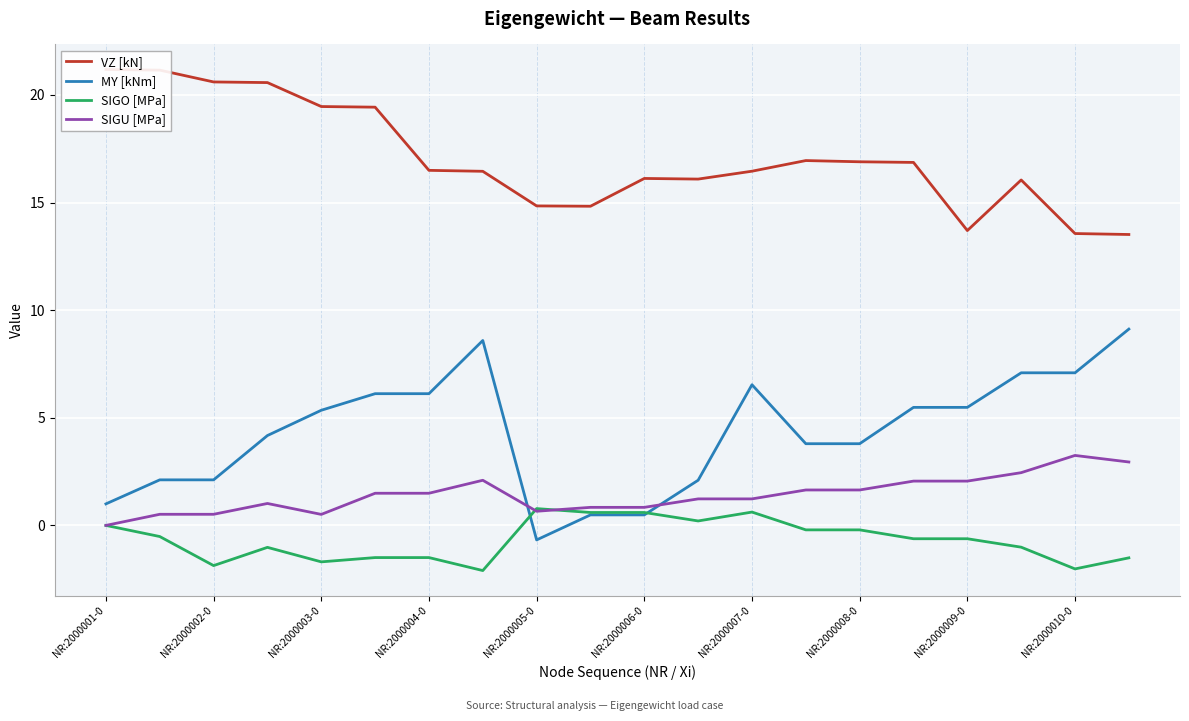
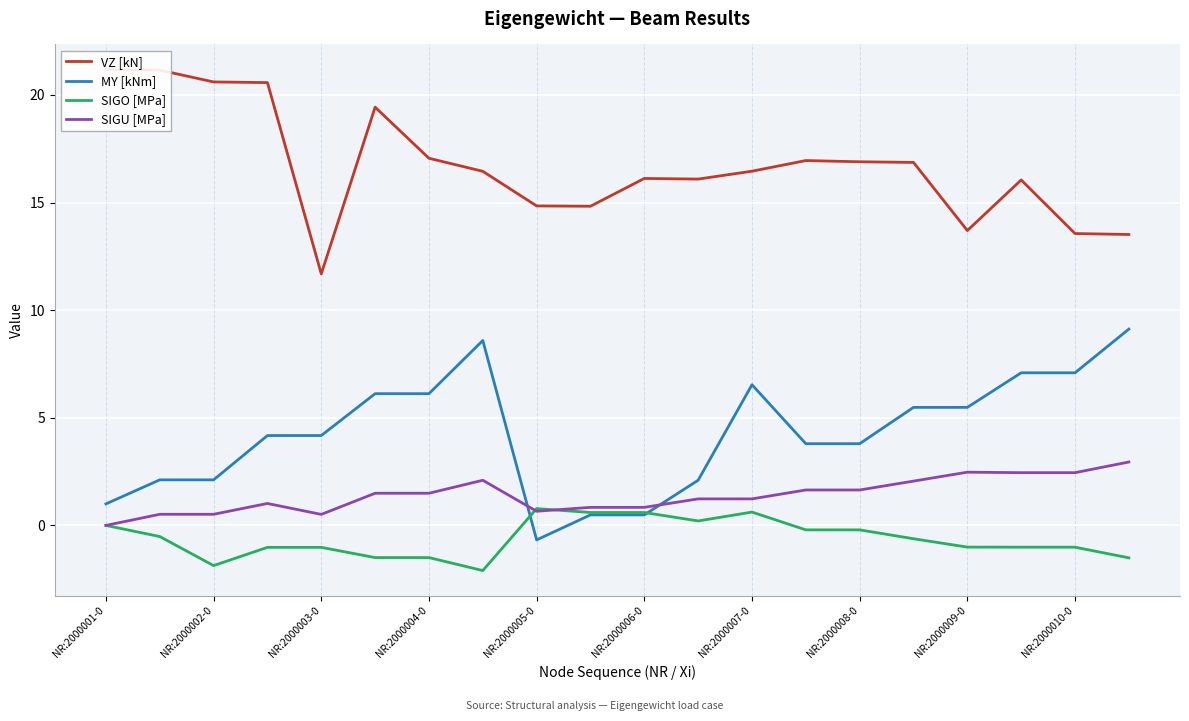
  {
    "VZ [kN]": {
      "NR:2000002-0": 20.6,
-     "NR:2000003-0": 19.5,
-     "NR:2000004-0": 16.5,
+     "NR:2000003-0": 11.7,
+     "NR:2000004-0": 17.1,
      "NR:2000005-0": 14.8,
      "NR:2000006-0": 16.1,
      "NR:2000007-0": 16.5,
      "NR:2000008-0": 16.9,
      "NR:2000009-0": 13.7,
      "NR:2000010-0": 13.6
    },
    "MY [kNm]": {
      "NR:2000001-0": 1.0,
      "NR:2000002-0": 2.1,
-     "NR:2000003-0": 5.3,
+     "NR:2000003-0": 4.2,
      "NR:2000004-0": 6.1,
      "NR:2000005-0": -0.7,
      "NR:2000007-0": 6.5,
      "NR:2000008-0": 3.8,
      "NR:2000009-0": 5.5,
      "NR:2000010-0": 7.1
    },
    "SIGO [MPa]": {
      "NR:2000002-0": -1.9,
-     "NR:2000003-0": -1.7,
+     "NR:2000003-0": -1.0,
      "NR:2000004-0": -1.5,
      "NR:2000005-0": 0.8,
      "NR:2000007-0": 0.6,
      "NR:2000008-0": -0.2,
-     "NR:2000009-0": -0.6,
-     "NR:2000010-0": -2.0
+     "NR:2000009-0": -1.0,
+     "NR:2000010-0": -1.0
    },
    "SIGU [MPa]": {
      "NR:2000002-0": 0.5,
      "NR:2000003-0": 0.5,
      "NR:2000004-0": 1.5,
      "NR:2000005-0": 0.7,
      "NR:2000006-0": 0.8,
      "NR:2000007-0": 1.2,
      "NR:2000008-0": 1.6,
-     "NR:2000009-0": 2.1,
-     "NR:2000010-0": 3.3
+     "NR:2000009-0": 2.5,
+     "NR:2000010-0": 2.5
    }
  }
